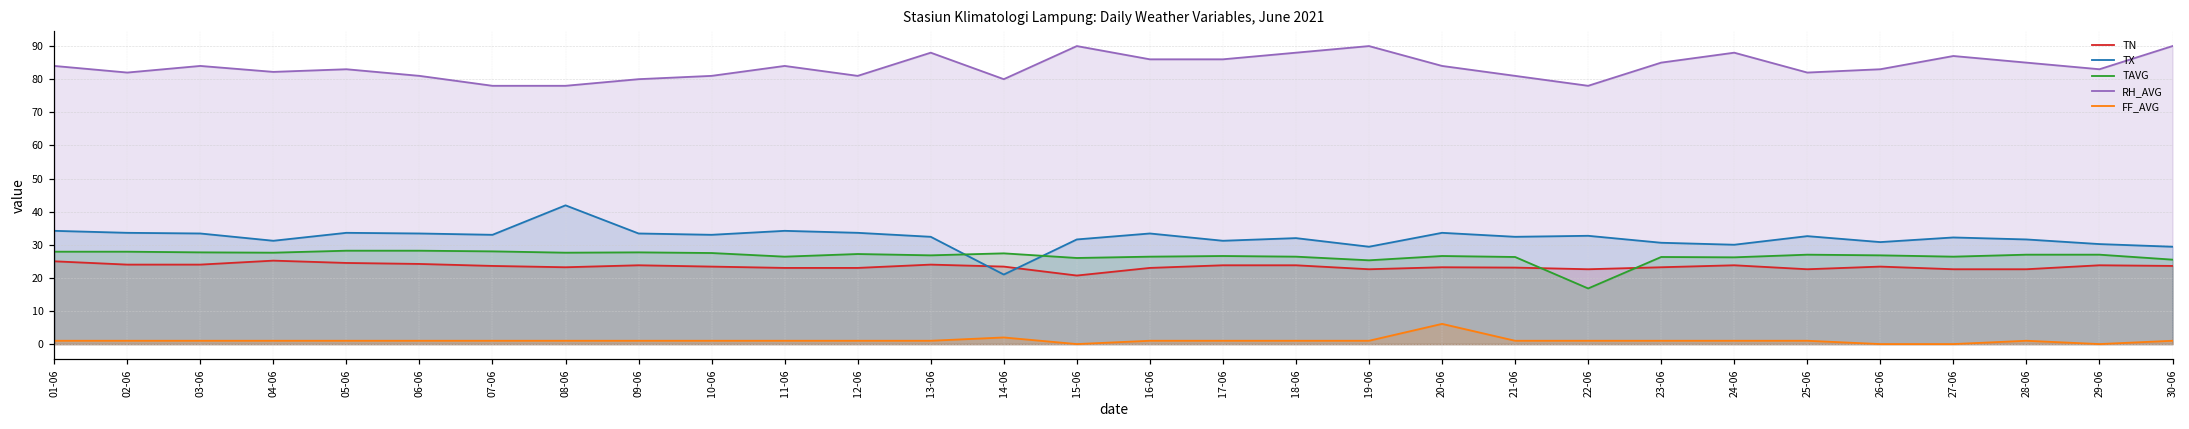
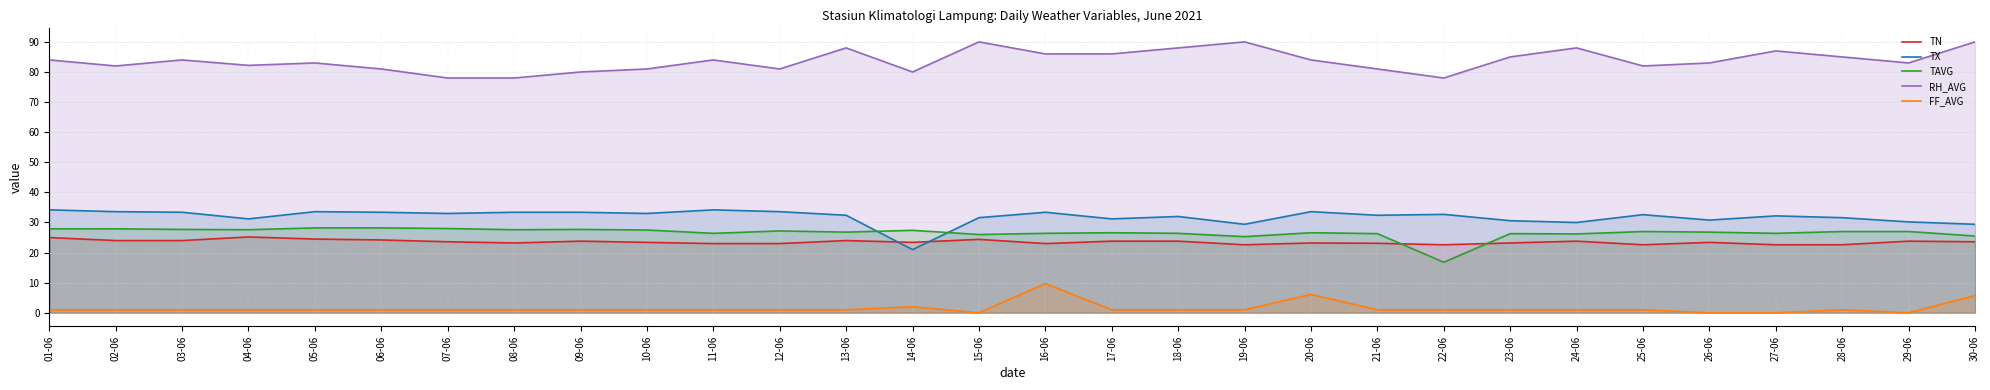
  {
    "TN": {
      "01-06": 25,
      "02-06": 24,
      "03-06": 24,
      "04-06": 25,
      "05-06": 25,
      "06-06": 24,
      "07-06": 24,
      "08-06": 23,
      "09-06": 24,
      "10-06": 23,
      "11-06": 23,
      "12-06": 23,
      "13-06": 24,
      "14-06": 23,
-     "15-06": 21,
+     "15-06": 24,
      "16-06": 23,
      "17-06": 24,
      "18-06": 24,
      "19-06": 23,
      "20-06": 23,
      "21-06": 23,
      "22-06": 23,
      "23-06": 23,
      "24-06": 24,
      "25-06": 23,
      "26-06": 23,
      "27-06": 23,
      "28-06": 23,
      "29-06": 24,
      "30-06": 24
    },
    "TX": {
      "01-06": 34,
      "02-06": 34,
      "03-06": 33,
      "04-06": 31,
      "05-06": 34,
      "06-06": 33,
      "07-06": 33,
-     "08-06": 42,
+     "08-06": 33,
      "09-06": 33,
      "10-06": 33,
      "11-06": 34,
      "12-06": 34,
      "13-06": 32,
      "14-06": 21,
      "15-06": 32,
      "16-06": 33,
      "17-06": 31,
      "18-06": 32,
      "19-06": 29,
      "20-06": 34,
      "21-06": 32,
      "22-06": 33,
      "23-06": 31,
      "24-06": 30,
      "25-06": 33,
      "26-06": 31,
      "27-06": 32,
      "28-06": 32,
      "29-06": 30,
      "30-06": 29
    },
    "TAVG": {
      "01-06": 28,
      "02-06": 28,
      "03-06": 28,
      "04-06": 28,
      "05-06": 28,
      "06-06": 28,
      "07-06": 28,
      "08-06": 28,
      "09-06": 28,
      "10-06": 28,
      "11-06": 26,
      "12-06": 27,
      "13-06": 27,
      "14-06": 27,
      "15-06": 26,
      "16-06": 26,
      "17-06": 27,
      "18-06": 26,
      "19-06": 25,
      "20-06": 27,
      "21-06": 26,
      "22-06": 17,
      "23-06": 26,
      "24-06": 26,
      "25-06": 27,
      "26-06": 27,
      "27-06": 26,
      "28-06": 27,
      "29-06": 27,
      "30-06": 26
    },
    "RH_AVG": {
      "01-06": 84,
      "02-06": 82,
      "03-06": 84,
      "04-06": 82,
      "05-06": 83,
      "06-06": 81,
      "07-06": 78,
      "08-06": 78,
      "09-06": 80,
      "10-06": 81,
      "11-06": 84,
      "12-06": 81,
      "13-06": 88,
      "14-06": 80,
      "15-06": 90,
      "16-06": 86,
      "17-06": 86,
      "18-06": 88,
      "19-06": 90,
      "20-06": 84,
      "21-06": 81,
      "22-06": 78,
      "23-06": 85,
      "24-06": 88,
      "25-06": 82,
      "26-06": 83,
      "27-06": 87,
      "28-06": 85,
      "29-06": 83,
      "30-06": 90
    },
    "FF_AVG": {
      "01-06": 1,
      "02-06": 1,
      "03-06": 1,
      "04-06": 1,
      "05-06": 1,
      "06-06": 1,
      "07-06": 1,
      "08-06": 1,
      "09-06": 1,
      "10-06": 1,
      "11-06": 1,
      "12-06": 1,
      "13-06": 1,
      "14-06": 2,
      "15-06": 0,
-     "16-06": 1,
+     "16-06": 10,
      "17-06": 1,
      "18-06": 1,
      "19-06": 1,
      "20-06": 6,
      "21-06": 1,
      "22-06": 1,
      "23-06": 1,
      "24-06": 1,
      "25-06": 1,
      "26-06": 0,
      "27-06": 0,
      "28-06": 1,
      "29-06": 0,
-     "30-06": 1
+     "30-06": 6
    }
  }
